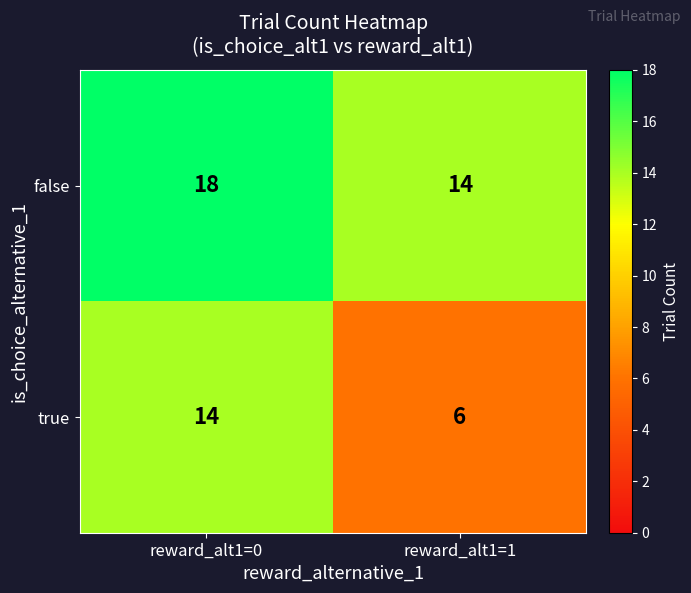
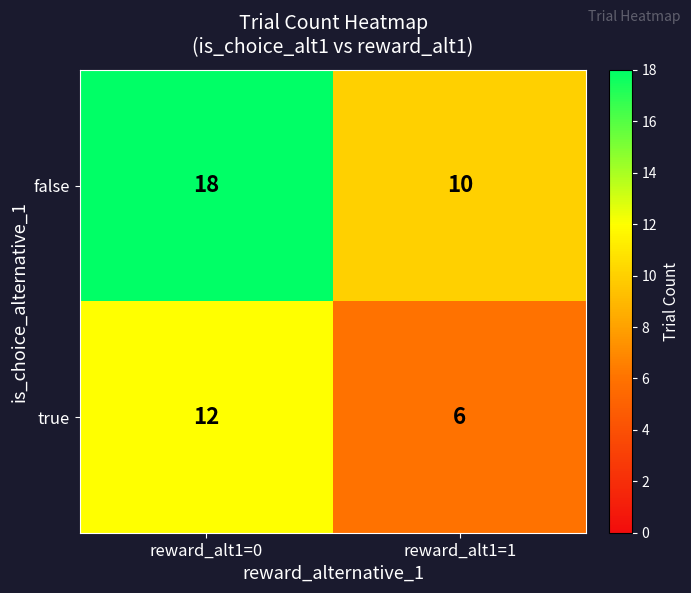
  {
    "false": {
      "reward_alt1=0": 18,
-     "reward_alt1=1": 14
+     "reward_alt1=1": 10
    },
    "true": {
-     "reward_alt1=0": 14,
+     "reward_alt1=0": 12,
      "reward_alt1=1": 6
    }
  }
